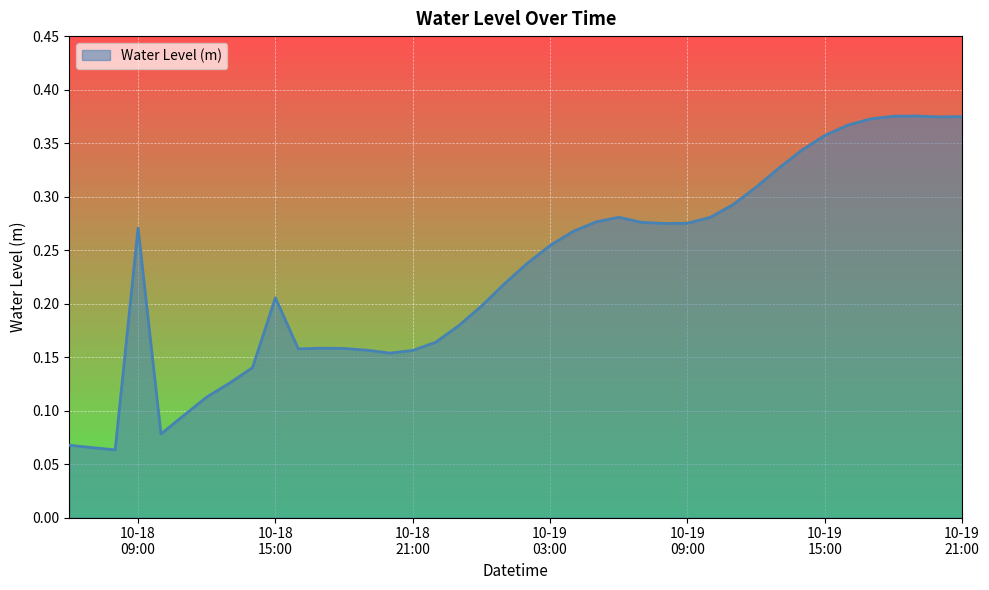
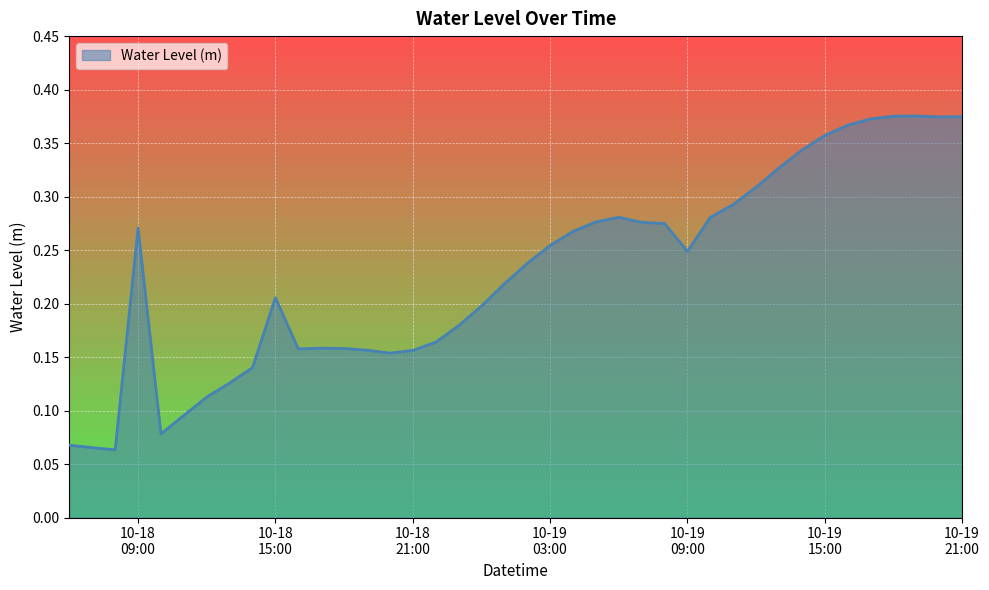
  {
    "10-18 09:00": 0.271,
    "10-18 15:00": 0.205,
    "10-18 21:00": 0.156,
    "10-19 03:00": 0.254,
-   "10-19 09:00": 0.275,
+   "10-19 09:00": 0.249,
    "10-19 15:00": 0.357,
    "10-19 21:00": 0.375
  }
